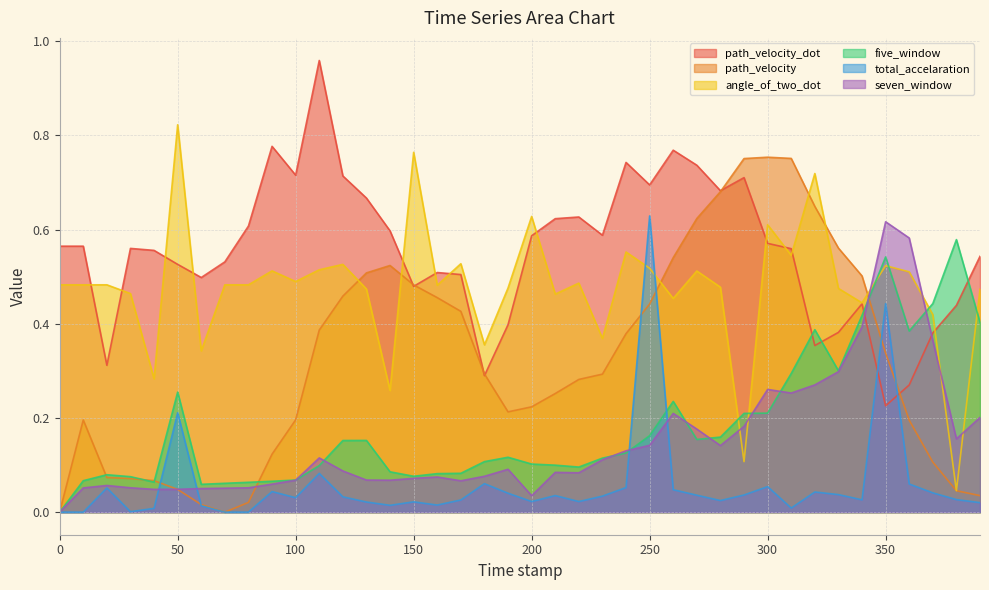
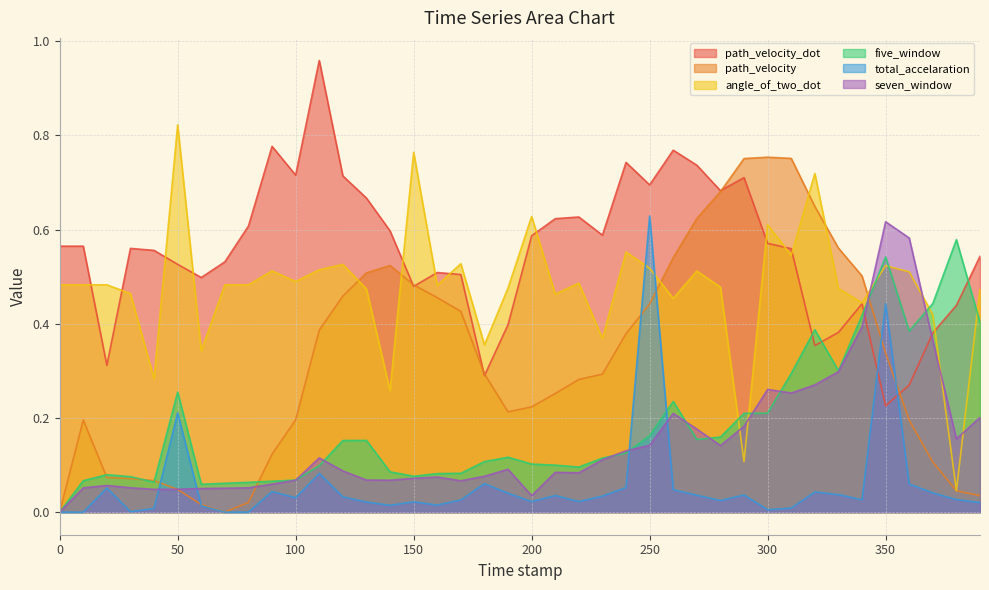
  {
    "angle_of_two_dot": {
      "0": 0.48,
      "50": 0.82,
      "100": 0.49,
      "150": 0.76,
      "200": 0.63,
      "250": 0.52,
      "300": 0.61,
      "350": 0.52
    },
    "five_window": {
      "50": 0.25,
      "200": 0.10,
      "250": 0.16,
      "300": 0.21,
      "350": 0.54
    },
    "total_accelaration": {
      "50": 0.21,
      "100": 0.03,
      "150": 0.02,
      "200": 0.02,
      "250": 0.63,
-     "300": 0.05,
+     "300": 0.01,
      "350": 0.44
    },
    "seven_window": {
      "200": 0.04,
      "250": 0.14,
      "300": 0.26,
      "350": 0.62
    }
  }
